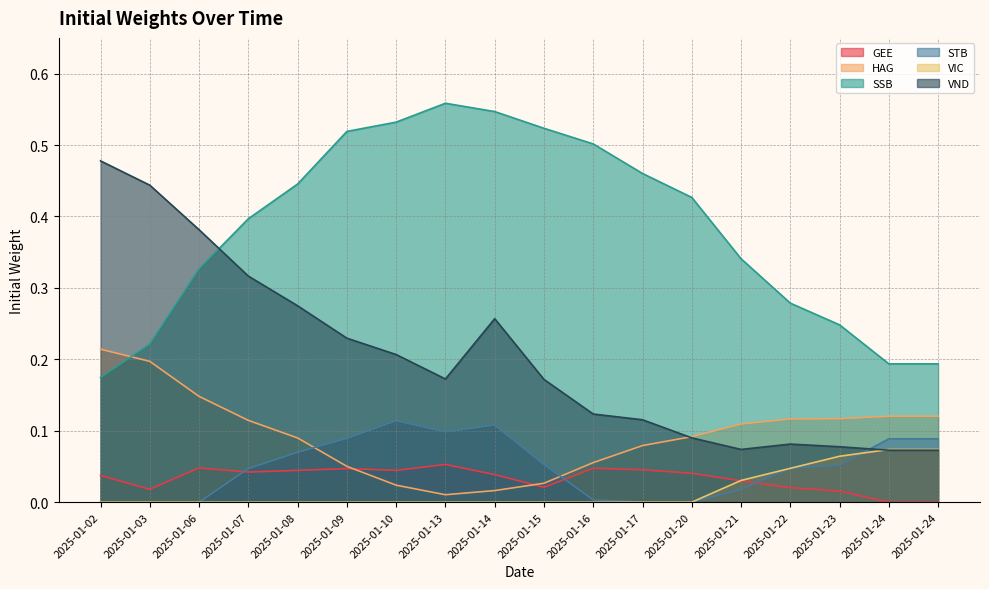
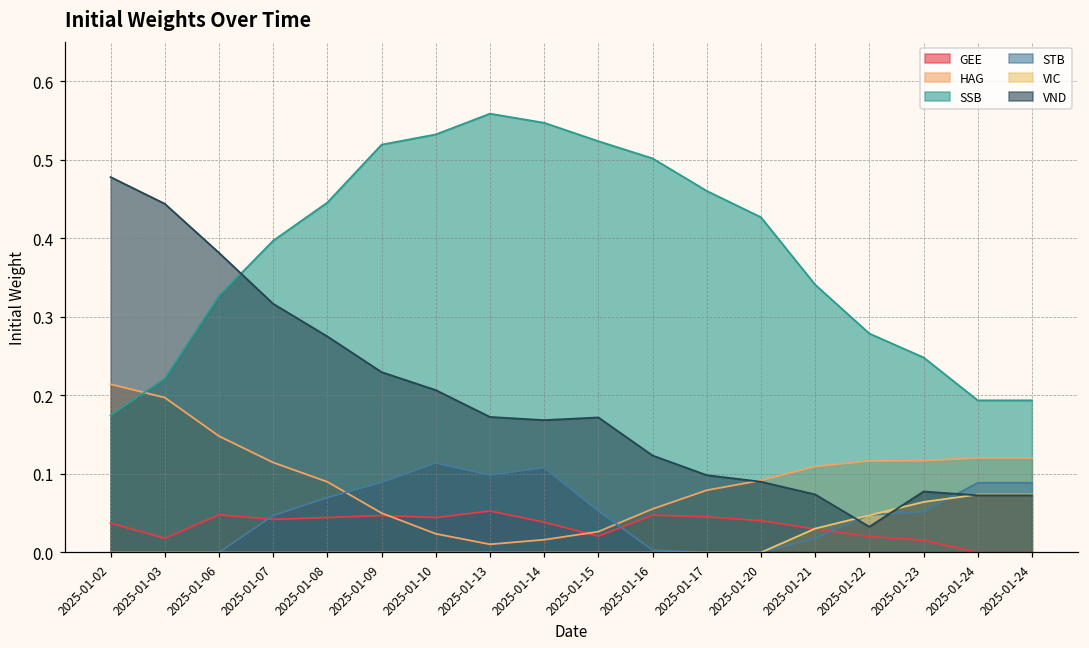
  {
    "GEE": {
      "2025-01-02": 0.04,
      "2025-01-03": 0.02,
      "2025-01-06": 0.05,
      "2025-01-07": 0.04,
      "2025-01-08": 0.04,
      "2025-01-10": 0.04,
      "2025-01-13": 0.05,
      "2025-01-14": 0.04,
      "2025-01-15": 0.02,
      "2025-01-16": 0.05,
      "2025-01-17": 0.05,
      "2025-01-20": 0.04,
      "2025-01-22": 0.02,
      "2025-01-23": 0.02
    },
    "VND": {
      "2025-01-02": 0.48,
      "2025-01-03": 0.44,
      "2025-01-06": 0.38,
      "2025-01-07": 0.32,
      "2025-01-08": 0.27,
      "2025-01-09": 0.23,
      "2025-01-10": 0.21,
      "2025-01-13": 0.17,
-     "2025-01-14": 0.26,
+     "2025-01-14": 0.17,
      "2025-01-15": 0.17,
      "2025-01-16": 0.12,
-     "2025-01-17": 0.12,
+     "2025-01-17": 0.10,
      "2025-01-21": 0.07,
-     "2025-01-22": 0.08,
+     "2025-01-22": 0.03,
      "2025-01-23": 0.08
    }
  }
